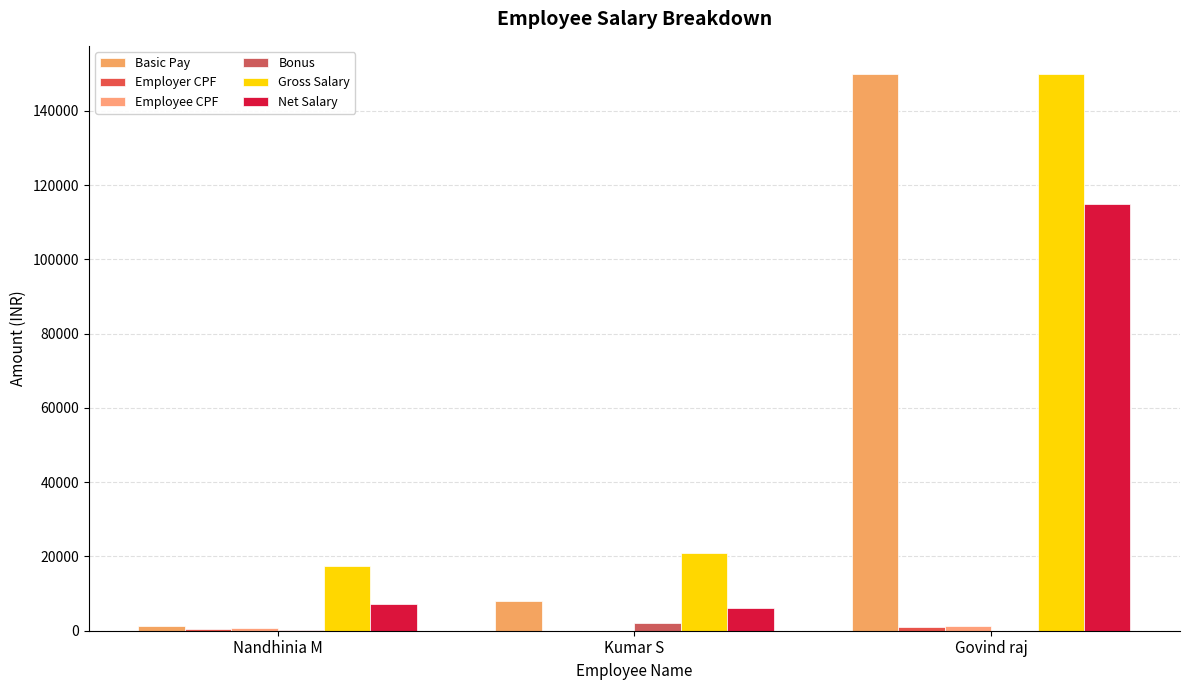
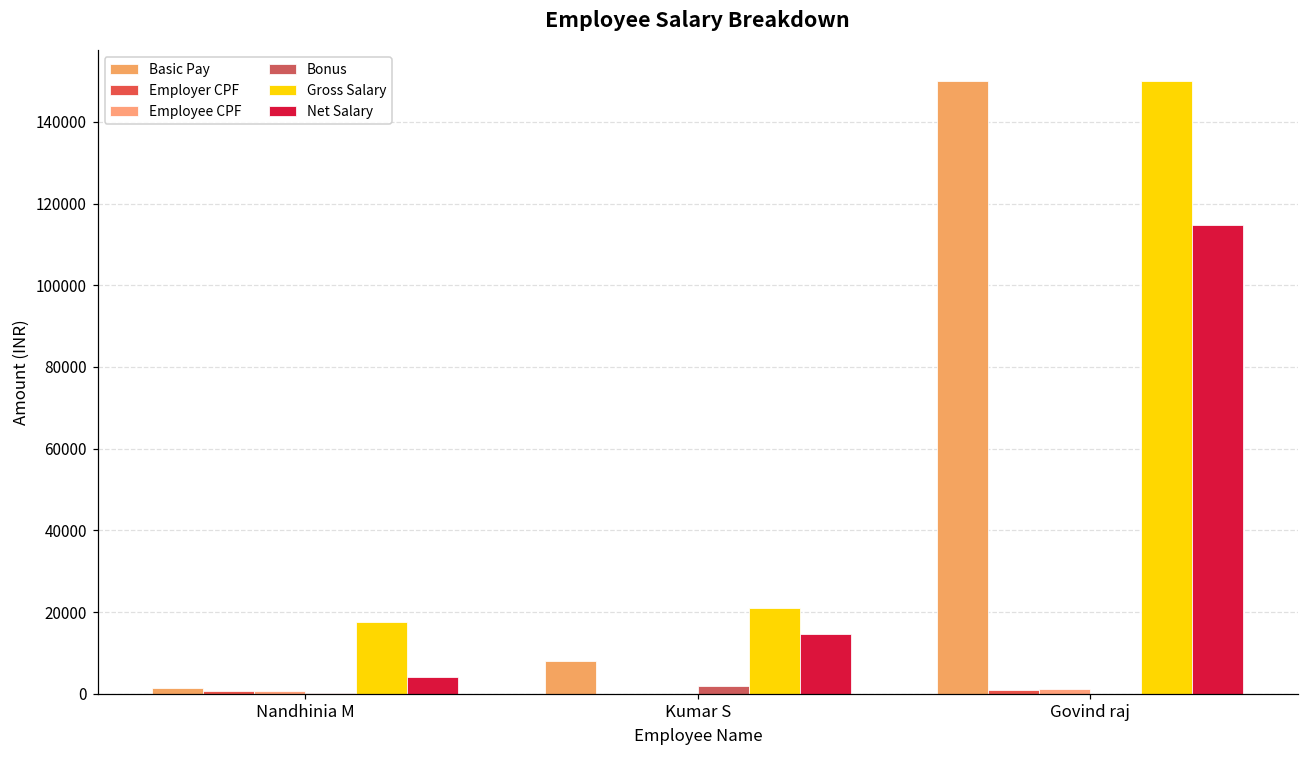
  {
    "Gross Salary": {
      "Nandhinia M": 17000,
      "Kumar S": 21000,
      "Govind raj": 150000
    },
    "Net Salary": {
-     "Nandhinia M": 7000,
-     "Kumar S": 6000,
+     "Nandhinia M": 4000,
+     "Kumar S": 15000,
      "Govind raj": 115000
    }
  }
